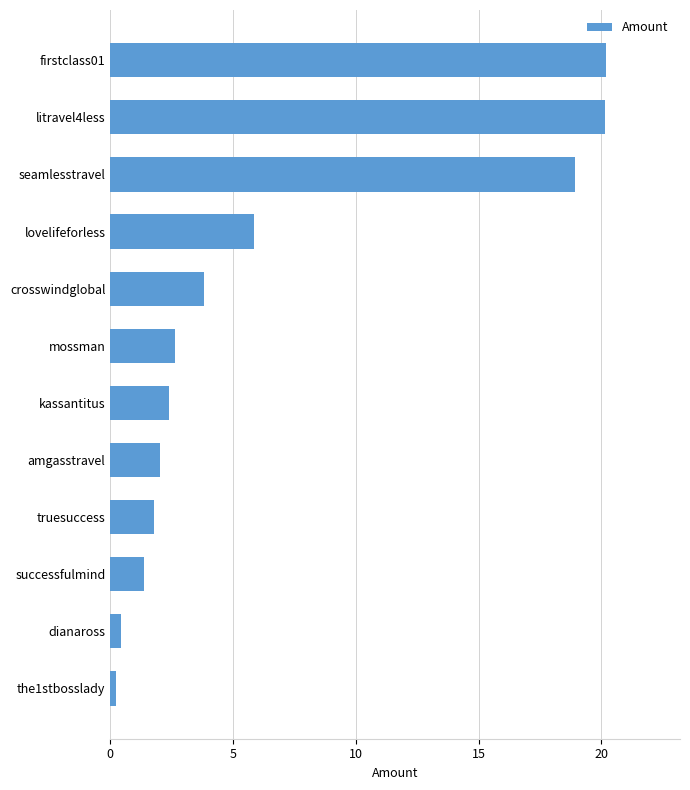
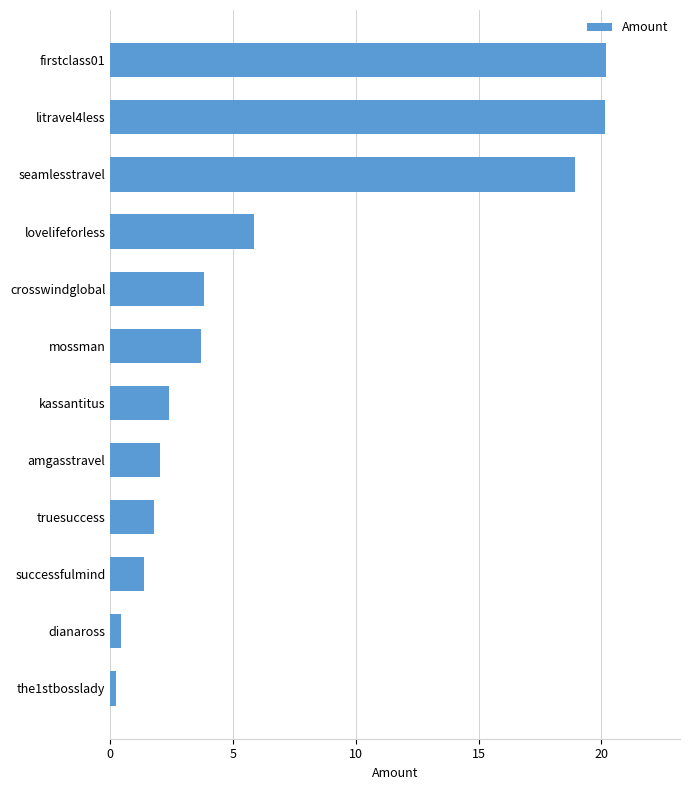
  {
    "firstclass01": 20.2,
    "litravel4less": 20.1,
    "seamlesstravel": 18.9,
    "lovelifeforless": 5.9,
    "crosswindglobal": 3.8,
-   "mossman": 2.7,
+   "mossman": 3.7,
    "kassantitus": 2.4,
    "amgasstravel": 2.0,
    "truesuccess": 1.8,
    "successfulmind": 1.4,
    "dianaross": 0.5,
    "the1stbosslady": 0.2
  }
